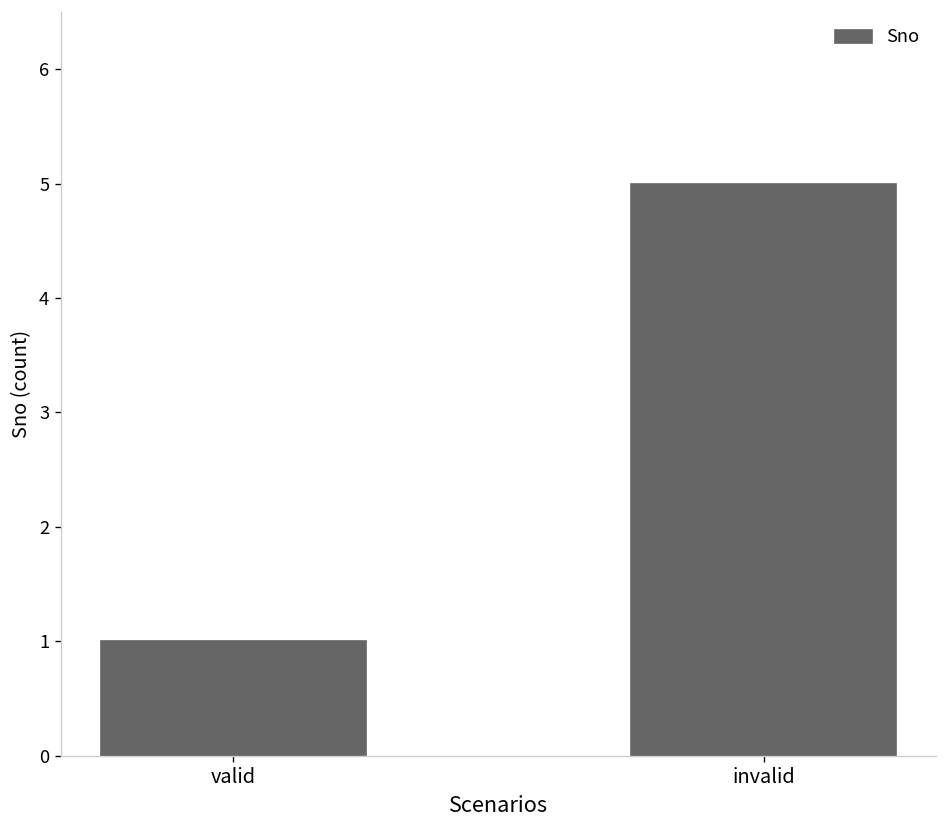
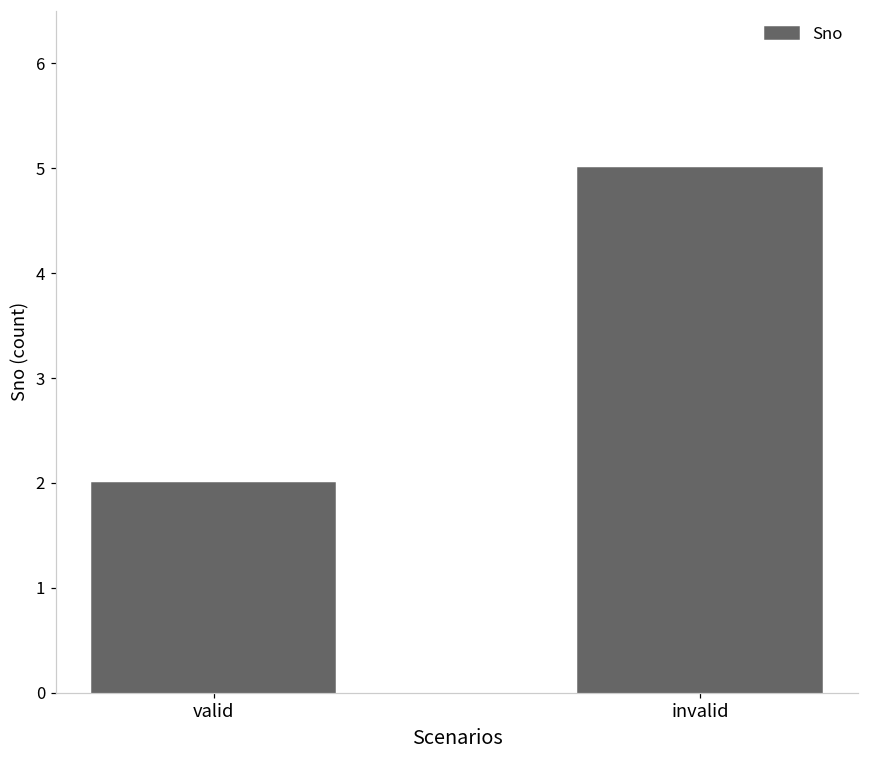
  {
-   "valid": 1,
+   "valid": 2,
    "invalid": 5
  }
